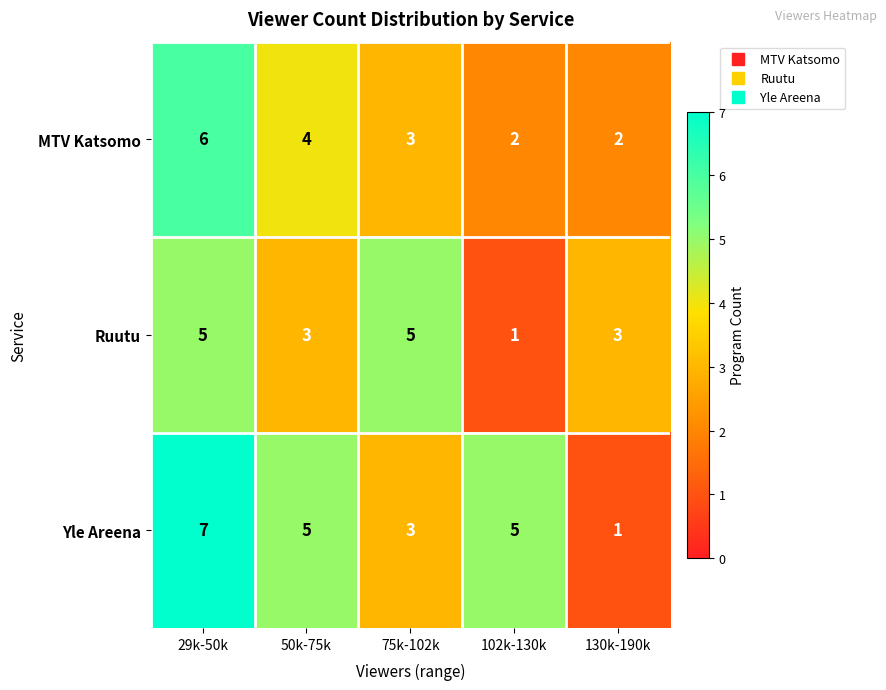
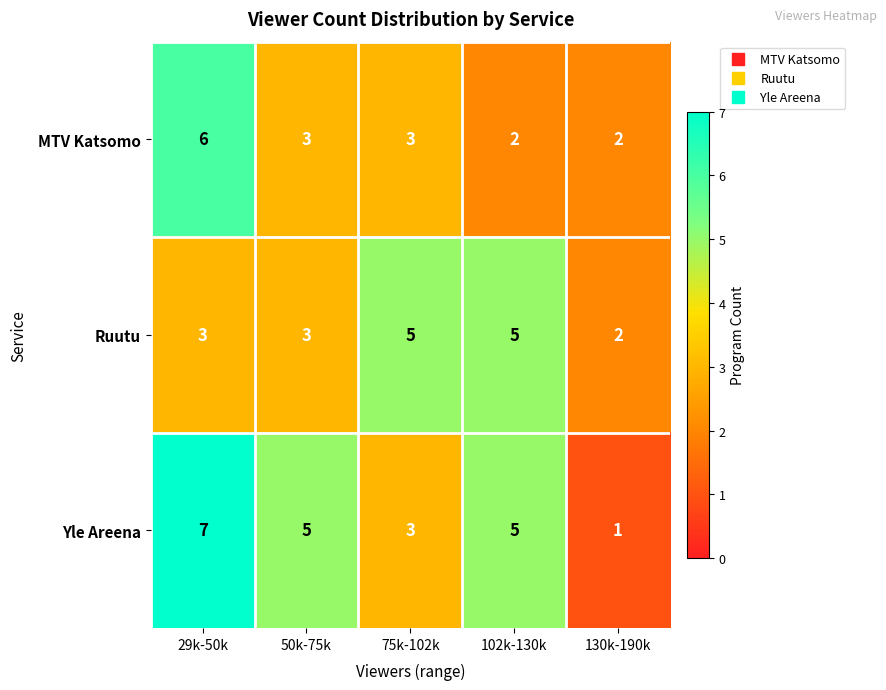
  {
    "MTV Katsomo": {
      "29k-50k": 6,
-     "50k-75k": 4,
+     "50k-75k": 3,
      "75k-102k": 3,
      "102k-130k": 2,
      "130k-190k": 2
    },
    "Ruutu": {
-     "29k-50k": 5,
+     "29k-50k": 3,
      "50k-75k": 3,
      "75k-102k": 5,
-     "102k-130k": 1,
-     "130k-190k": 3
+     "102k-130k": 5,
+     "130k-190k": 2
    },
    "Yle Areena": {
      "29k-50k": 7,
      "50k-75k": 5,
      "75k-102k": 3,
      "102k-130k": 5,
      "130k-190k": 1
    }
  }
